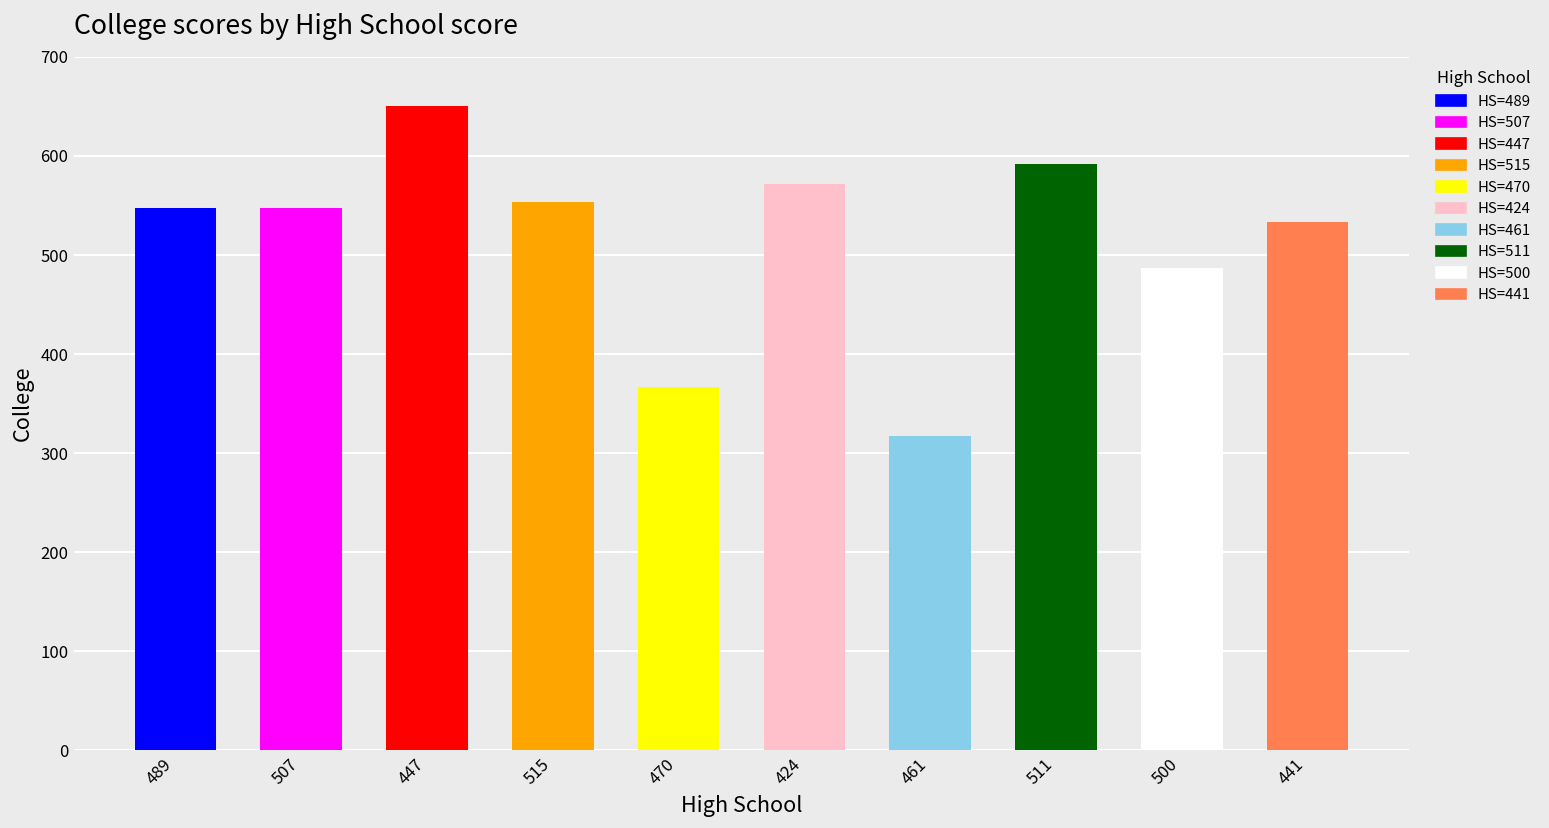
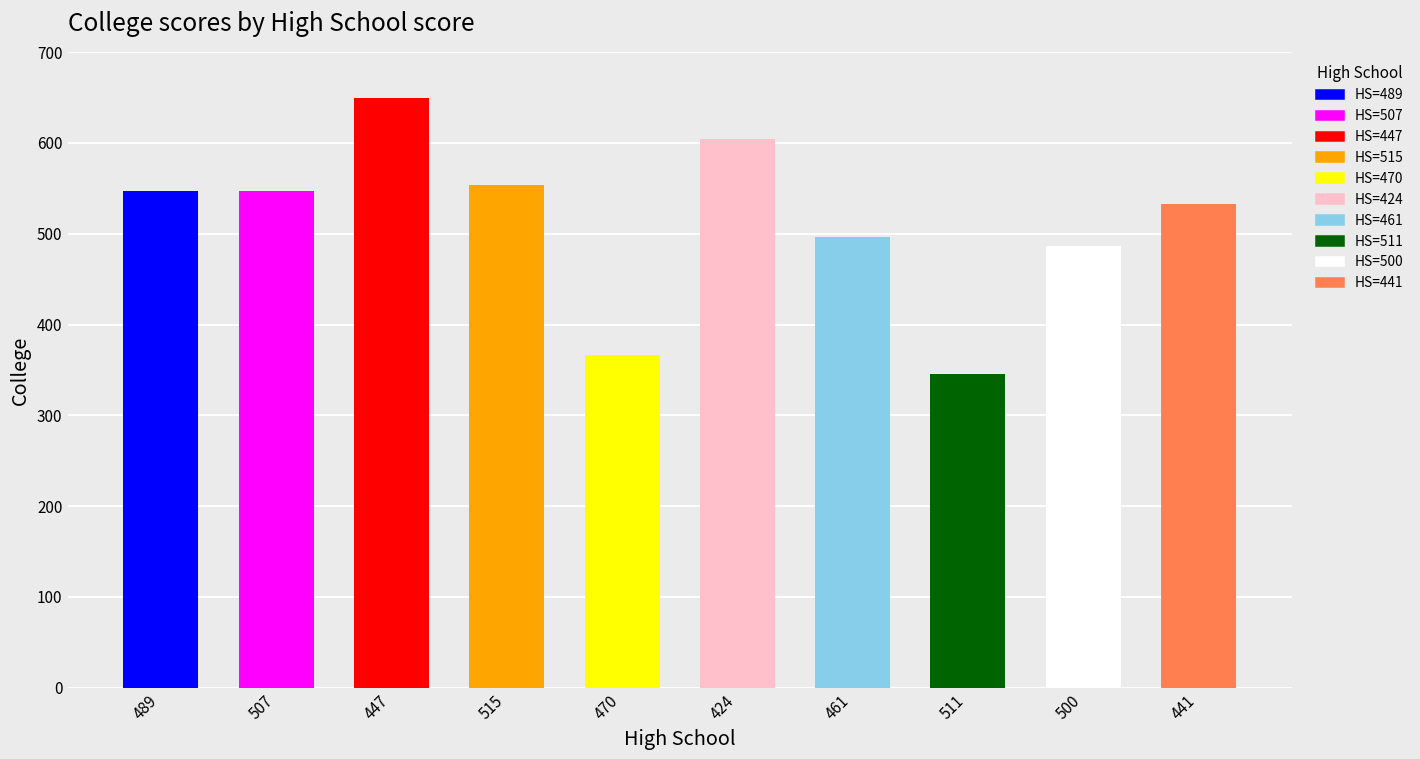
  {
    "489": 550,
    "507": 550,
    "447": 650,
    "515": 550,
    "470": 370,
-   "424": 570,
-   "461": 320,
-   "511": 590,
+   "424": 600,
+   "461": 500,
+   "511": 350,
    "500": 490,
    "441": 530
  }
